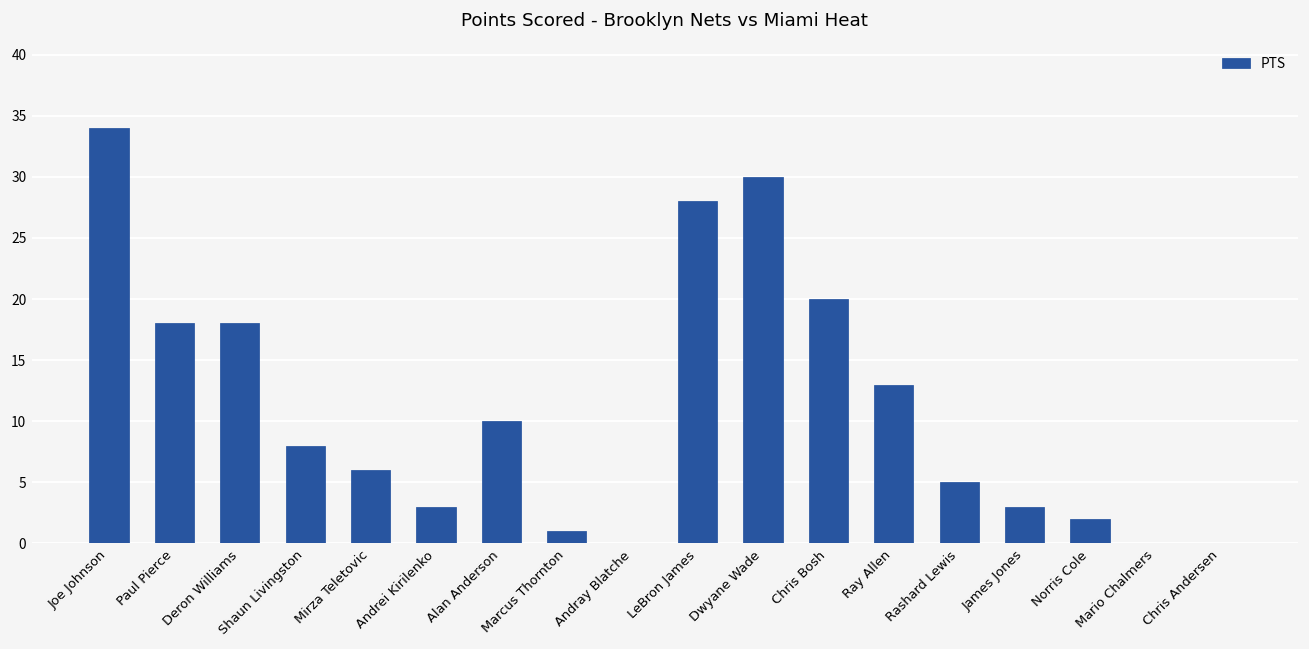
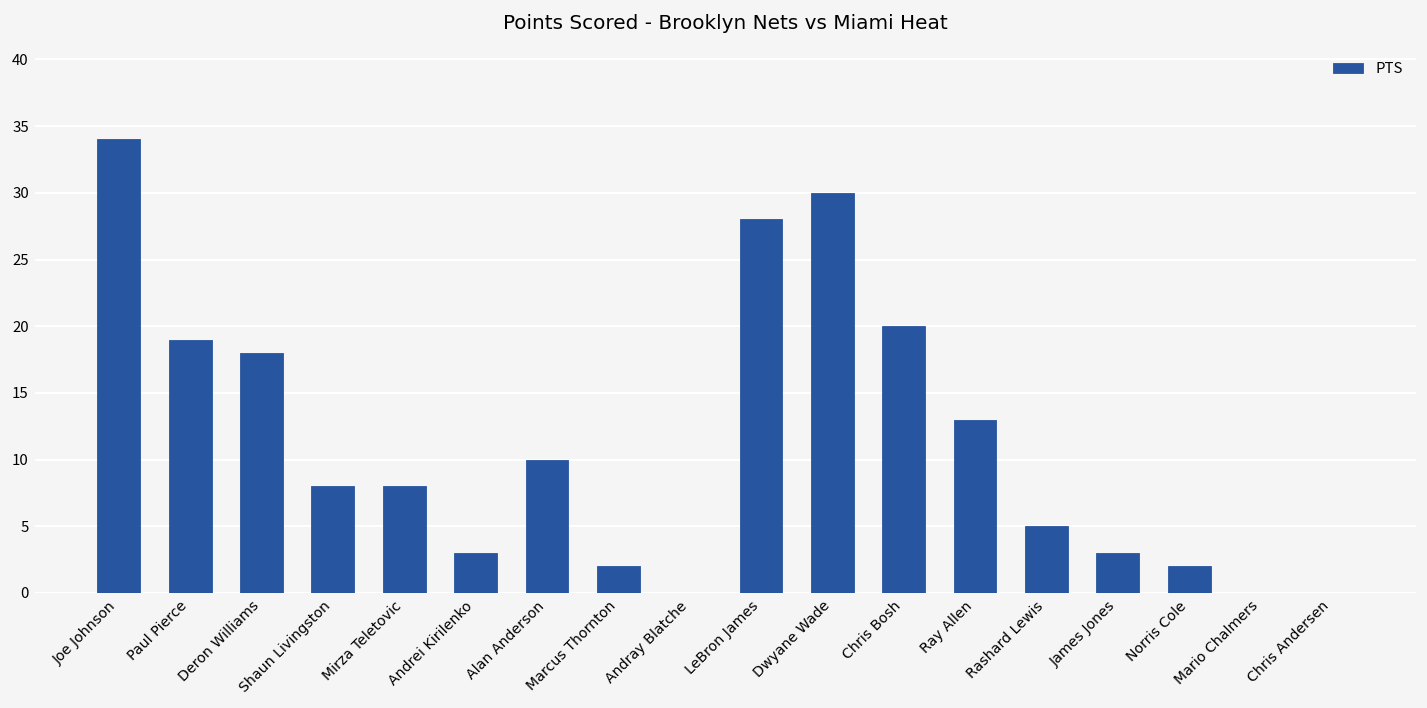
  {
    "Joe Johnson": 34,
-   "Paul Pierce": 18,
+   "Paul Pierce": 19,
    "Deron Williams": 18,
    "Shaun Livingston": 8,
-   "Mirza Teletovic": 6,
+   "Mirza Teletovic": 8,
    "Andrei Kirilenko": 3,
    "Alan Anderson": 10,
-   "Marcus Thornton": 1,
+   "Marcus Thornton": 2,
    "Andray Blatche": 0,
    "LeBron James": 28,
    "Dwyane Wade": 30,
    "Chris Bosh": 20,
    "Ray Allen": 13,
    "Rashard Lewis": 5,
    "James Jones": 3,
    "Norris Cole": 2,
    "Mario Chalmers": 0,
    "Chris Andersen": 0
  }
